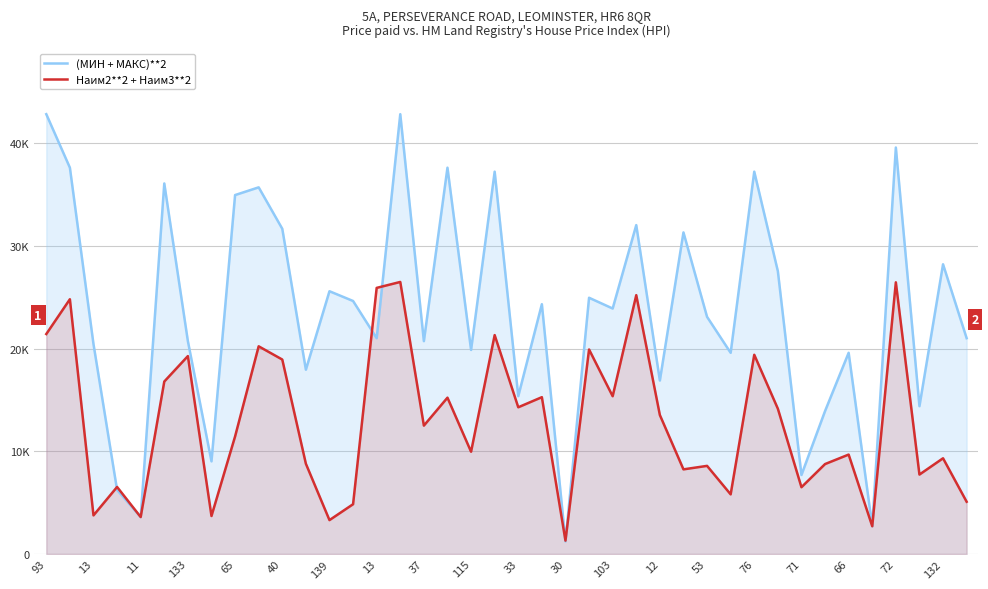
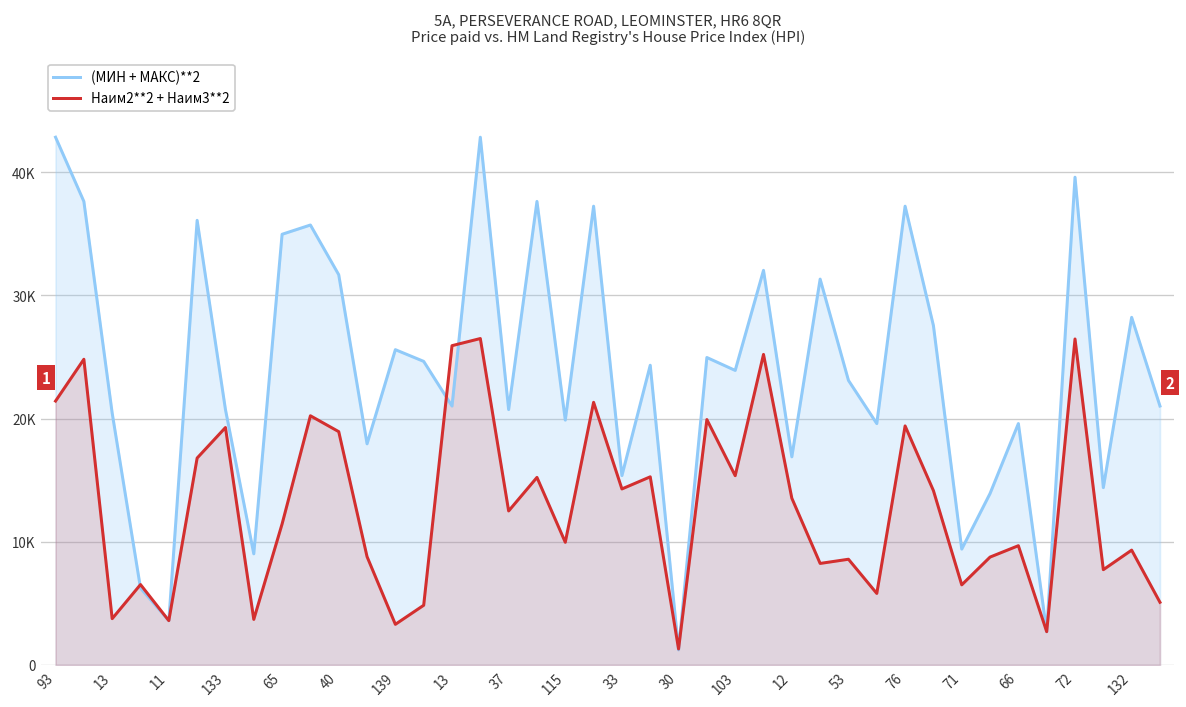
  {
    "(МИН + МАКС)**2": {
      "93": 42800,
      "133": 20700,
      "65": 35000,
      "40": 31700,
      "139": 25600,
      "115": 19900,
      "103": 23900,
      "12": 16900,
      "53": 23100,
      "76": 37200,
-     "71": 7700,
+     "71": 9400,
      "66": 19600,
      "72": 39600,
      "132": 28200
    },
    "Наим2**2 + Наим3**2": {
      "133": 19300,
      "65": 11500,
      "40": 18900,
      "139": 3300,
      "115": 10000,
      "103": 15400,
      "12": 13500,
      "53": 8600,
      "76": 19400,
      "71": 6500,
      "66": 9700,
      "72": 26500,
      "132": 9300
    }
  }
